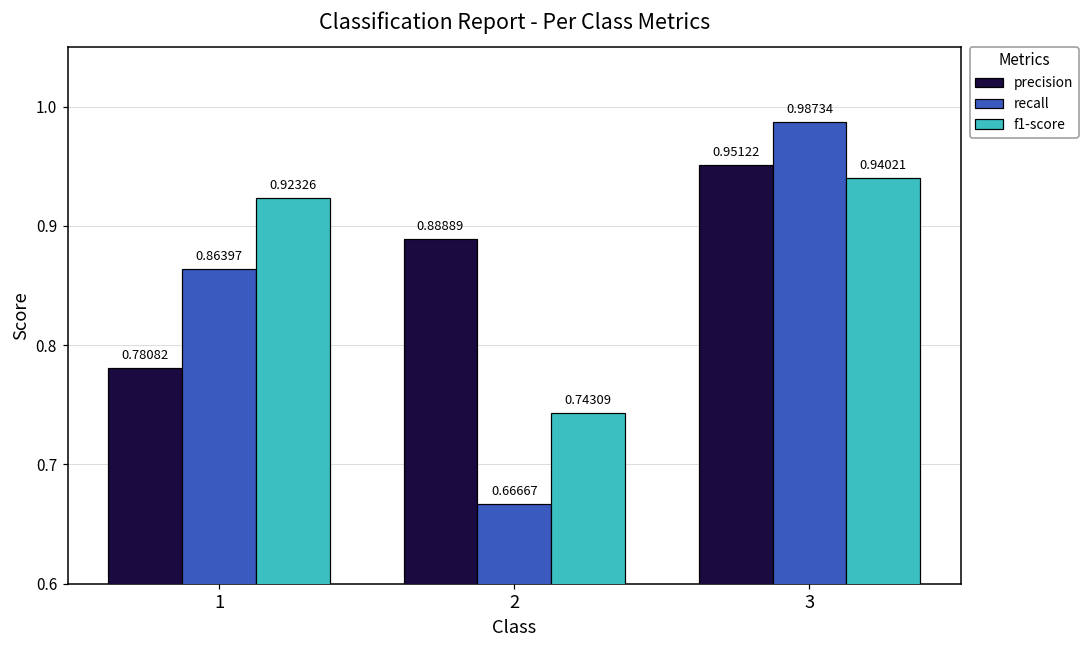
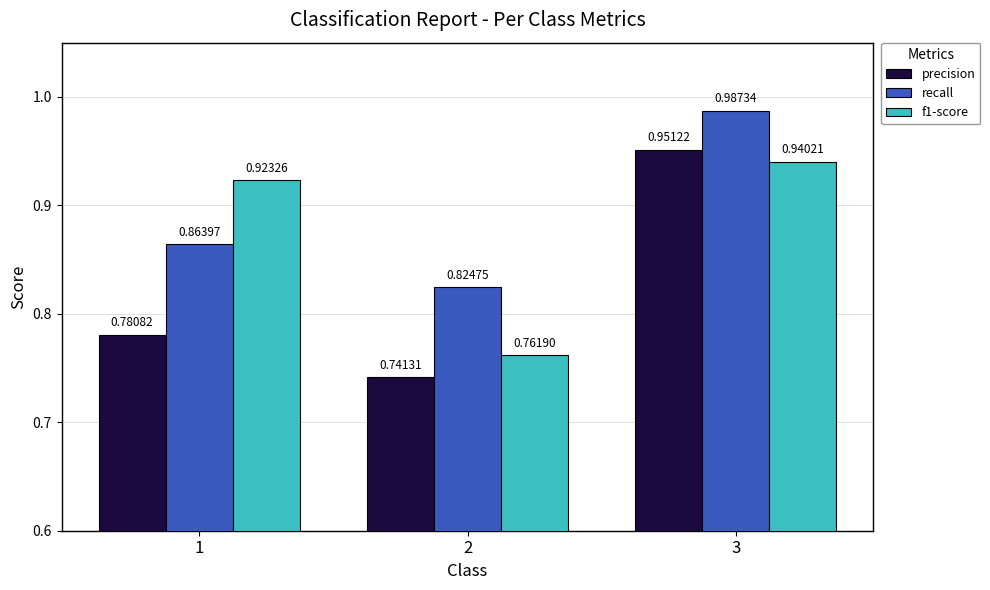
  {
    "precision": {
      "1": 0.78082,
-     "2": 0.88889,
+     "2": 0.74131,
      "3": 0.95122
    },
    "recall": {
      "1": 0.86397,
-     "2": 0.66667,
+     "2": 0.82475,
      "3": 0.98734
    },
    "f1-score": {
      "1": 0.92326,
-     "2": 0.74309,
+     "2": 0.76190,
      "3": 0.94021
    }
  }
